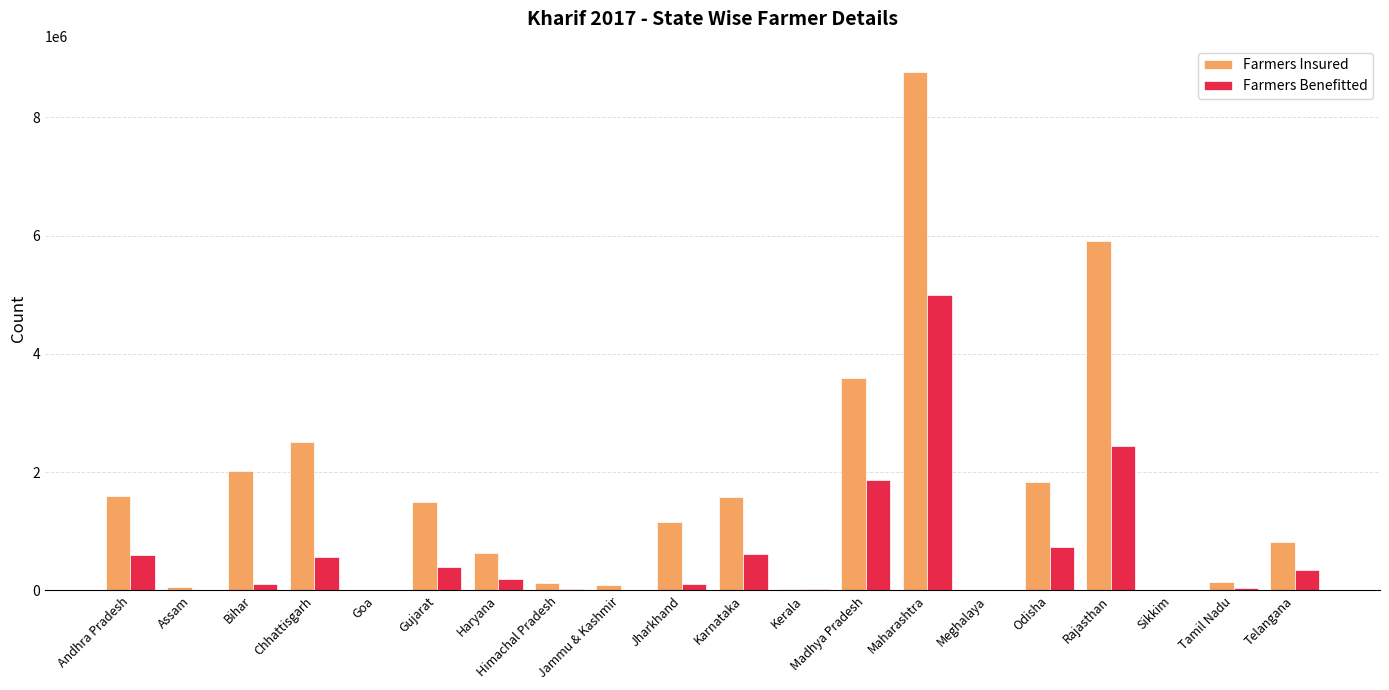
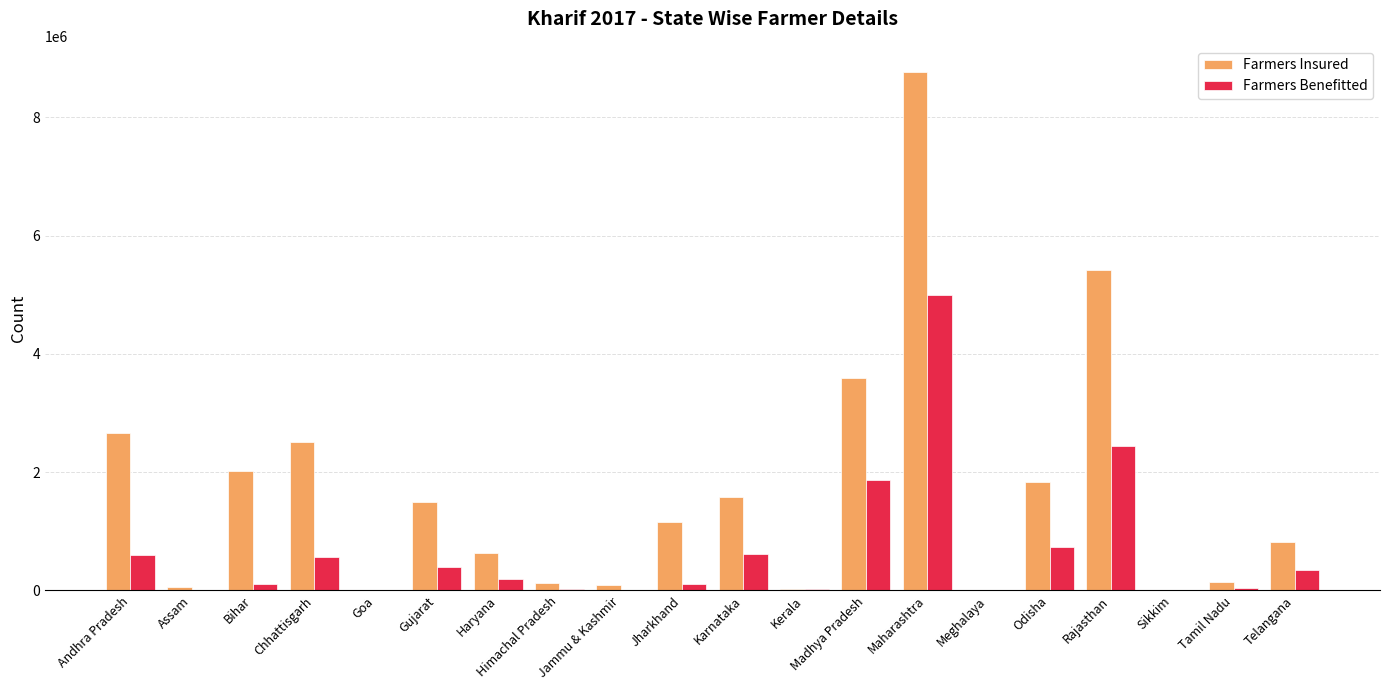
  {
    "Farmers Insured": {
-     "Andhra Pradesh": 1600000,
+     "Andhra Pradesh": 2700000,
      "Assam": 100000,
      "Bihar": 2000000,
      "Chhattisgarh": 2500000,
      "Gujarat": 1500000,
      "Haryana": 600000,
      "Himachal Pradesh": 100000,
      "Jammu & Kashmir": 100000,
      "Jharkhand": 1100000,
      "Karnataka": 1600000,
      "Madhya Pradesh": 3600000,
      "Maharashtra": 8800000,
      "Odisha": 1800000,
-     "Rajasthan": 5900000,
+     "Rajasthan": 5400000,
      "Tamil Nadu": 100000,
      "Telangana": 800000
    },
    "Farmers Benefitted": {
      "Andhra Pradesh": 600000,
      "Bihar": 100000,
      "Chhattisgarh": 600000,
      "Gujarat": 400000,
      "Haryana": 200000,
      "Jharkhand": 100000,
      "Karnataka": 600000,
      "Madhya Pradesh": 1900000,
      "Maharashtra": 5000000,
      "Odisha": 700000,
      "Rajasthan": 2400000,
      "Sikkim": 0,
      "Telangana": 300000
    }
  }
